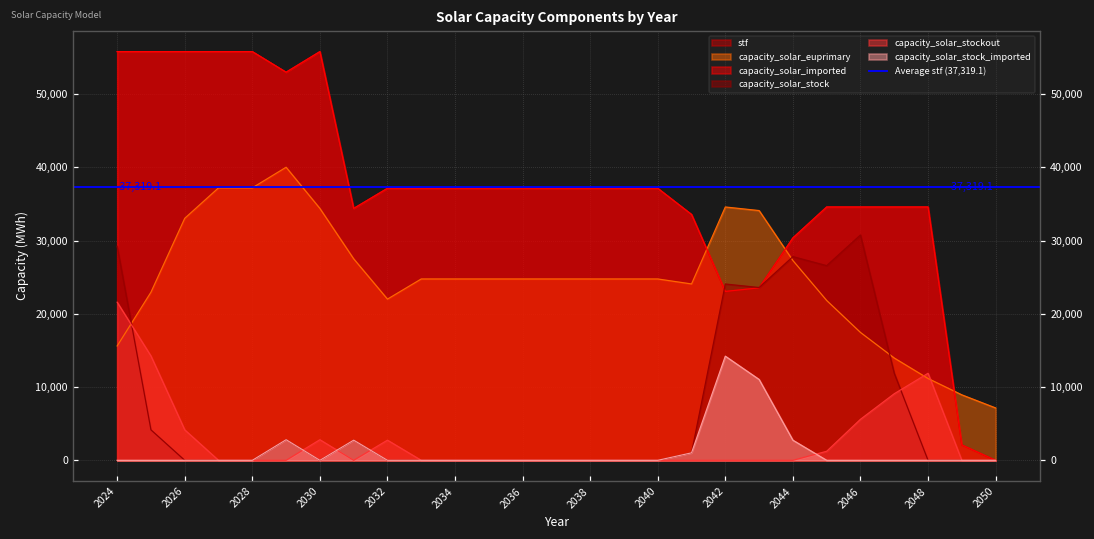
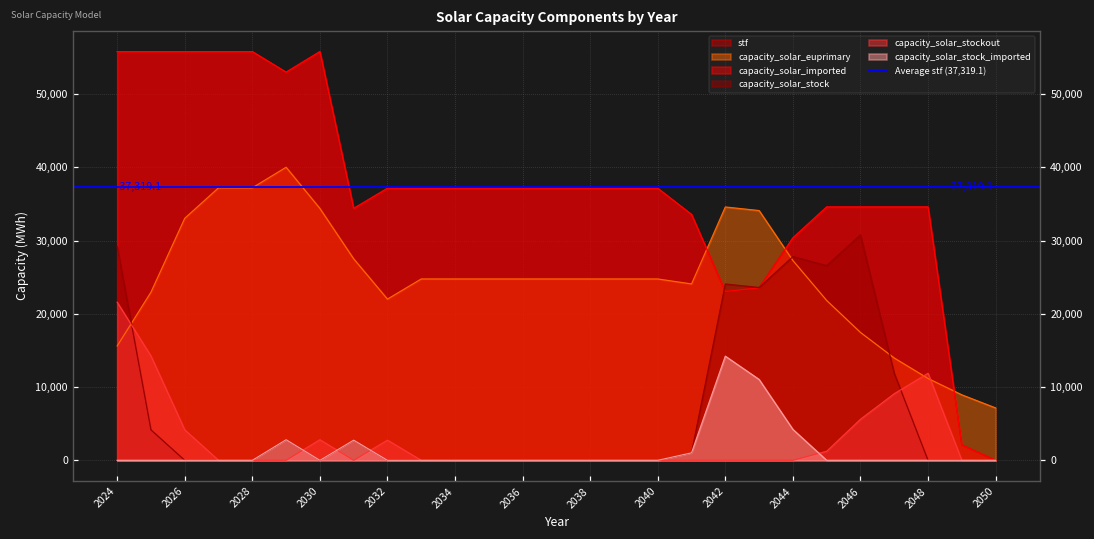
  {
    "capacity_solar_stock": {
      "2024": "29,000",
      "2042": "24,000",
      "2044": "28,000",
      "2046": "31,000"
    },
    "capacity_solar_stock_imported": {
      "2024": "0",
      "2042": "14,000",
-     "2044": "3,000",
+     "2044": "4,000",
      "2046": "0"
    }
  }
